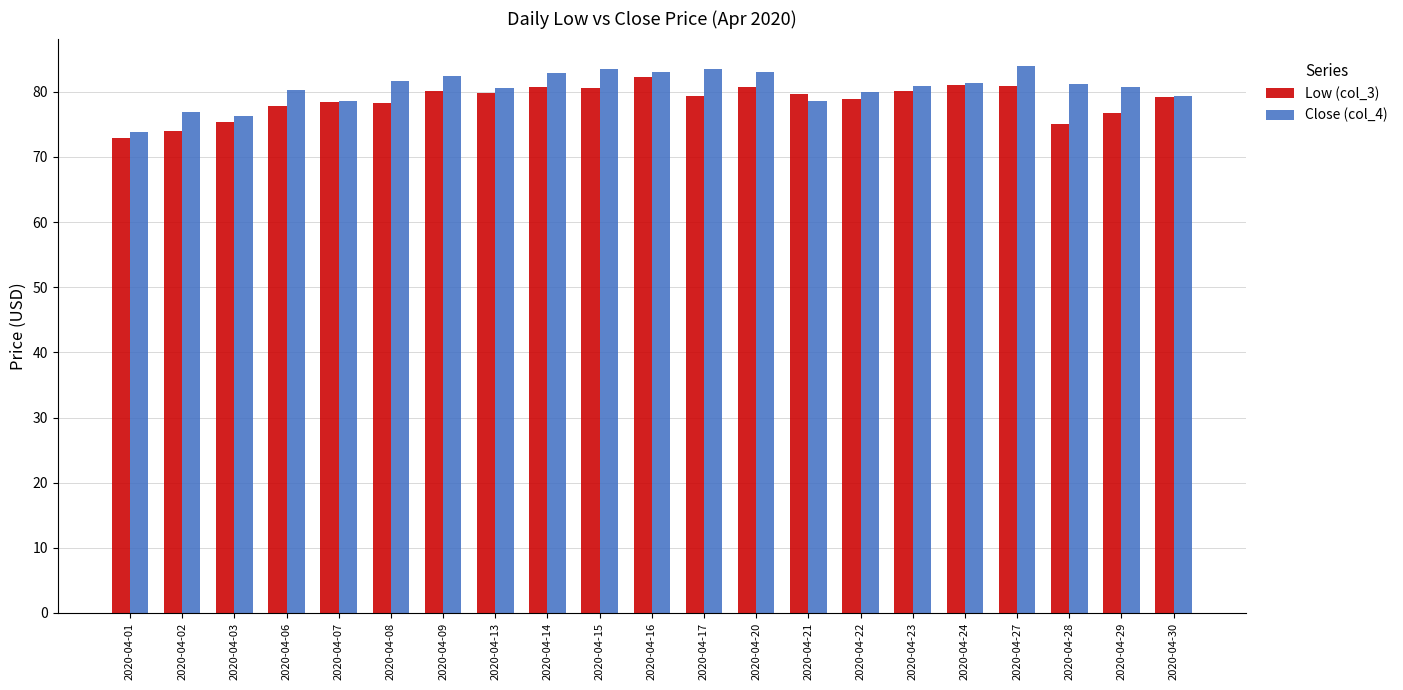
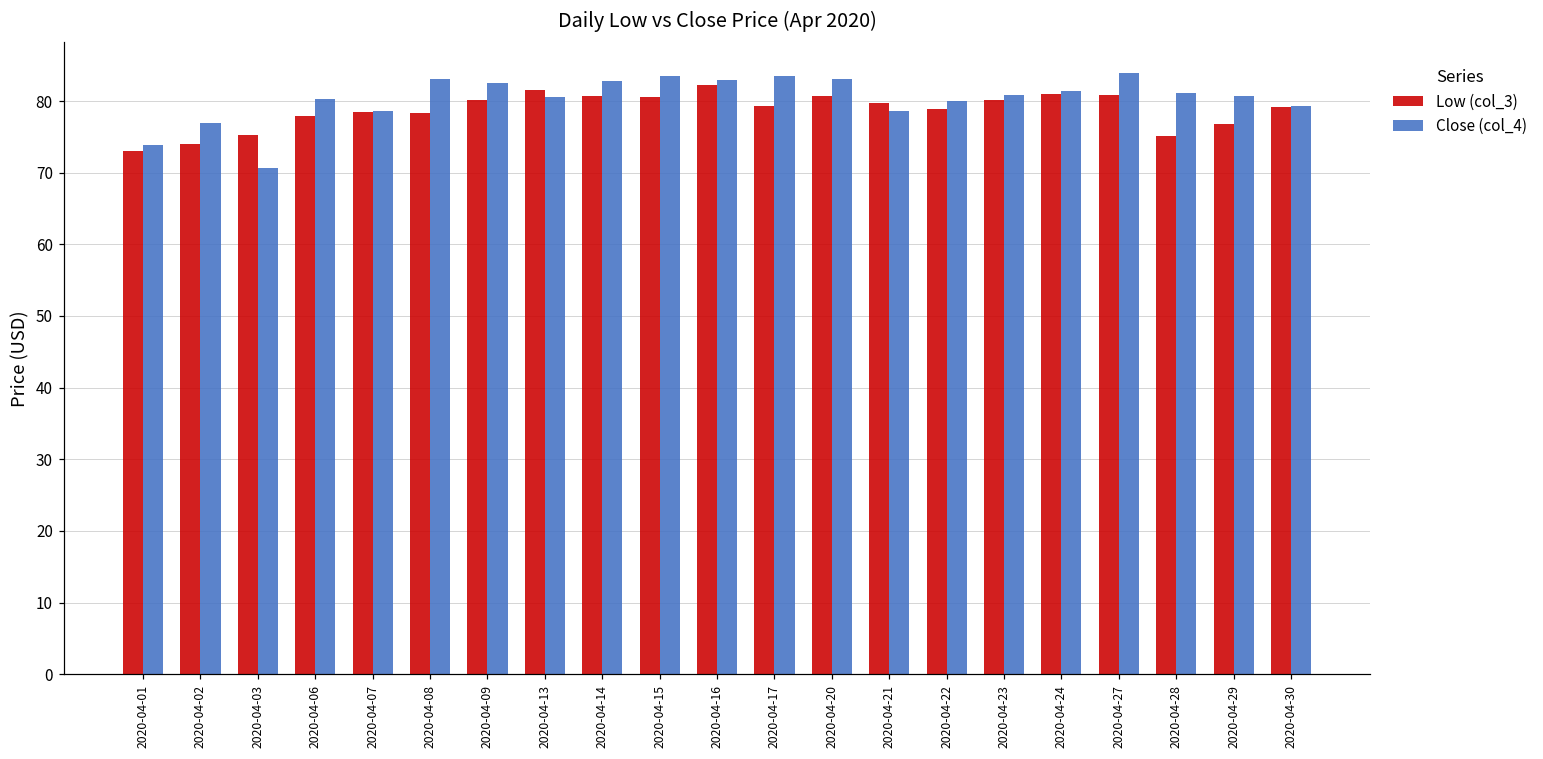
  {
    "Low (col_3)": {
      "2020-04-01": 73,
      "2020-04-02": 74,
      "2020-04-03": 75,
      "2020-04-06": 78,
      "2020-04-07": 78,
      "2020-04-08": 78,
      "2020-04-09": 80,
-     "2020-04-13": 80,
+     "2020-04-13": 82,
      "2020-04-14": 81,
      "2020-04-15": 81,
      "2020-04-16": 82,
      "2020-04-17": 79,
      "2020-04-20": 81,
      "2020-04-21": 80,
      "2020-04-22": 79,
      "2020-04-23": 80,
      "2020-04-24": 81,
      "2020-04-27": 81,
      "2020-04-28": 75,
      "2020-04-29": 77,
      "2020-04-30": 79
    },
    "Close (col_4)": {
      "2020-04-01": 74,
      "2020-04-02": 77,
-     "2020-04-03": 76,
+     "2020-04-03": 71,
      "2020-04-06": 80,
      "2020-04-07": 79,
-     "2020-04-08": 82,
+     "2020-04-08": 83,
      "2020-04-09": 82,
      "2020-04-13": 81,
      "2020-04-14": 83,
      "2020-04-15": 84,
      "2020-04-16": 83,
      "2020-04-17": 83,
      "2020-04-20": 83,
      "2020-04-21": 79,
      "2020-04-22": 80,
      "2020-04-23": 81,
      "2020-04-24": 81,
      "2020-04-27": 84,
      "2020-04-28": 81,
      "2020-04-29": 81,
      "2020-04-30": 79
    }
  }
